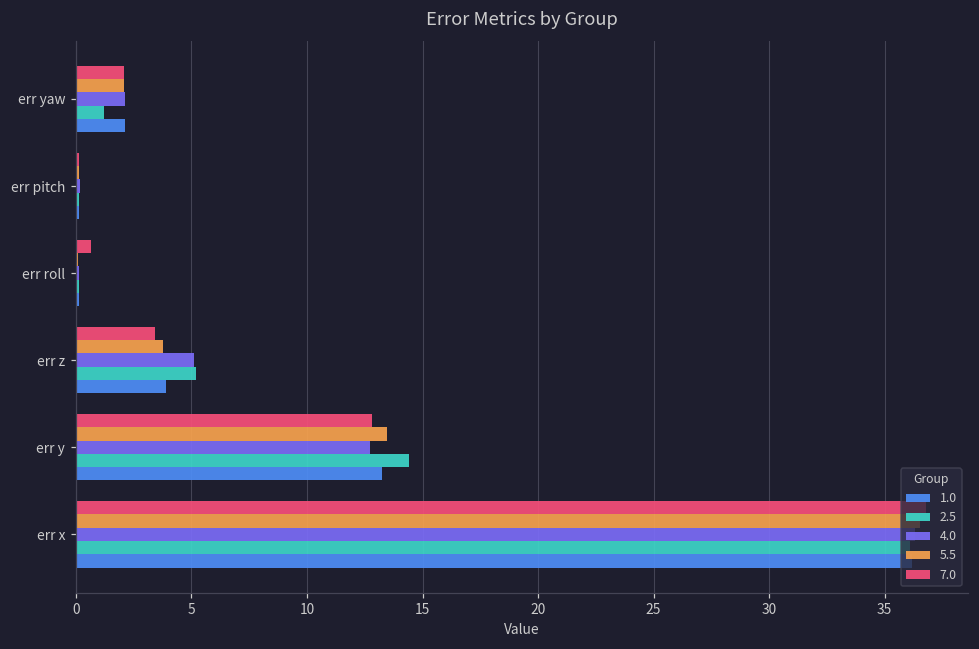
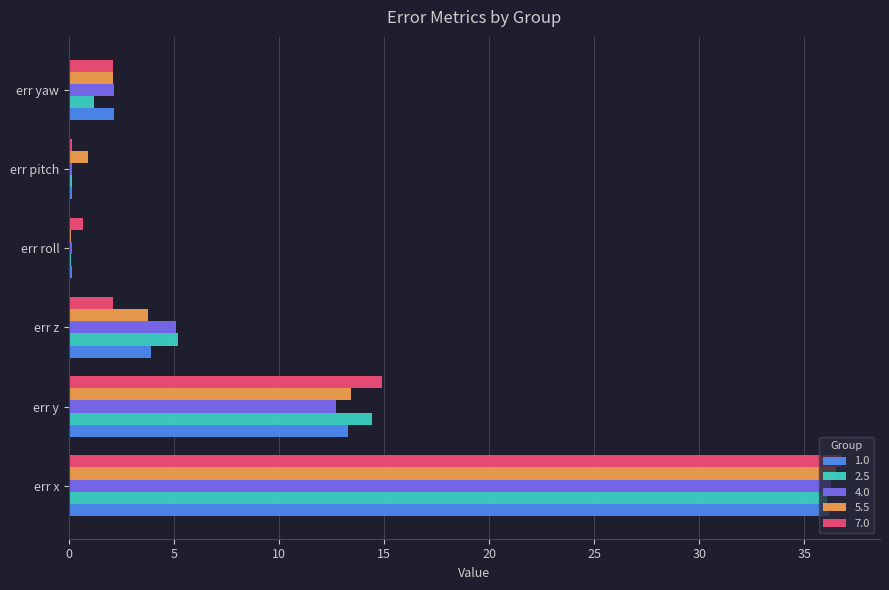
  {
    "2.5": {
      "err yaw": 1.2,
      "err pitch": 0.1,
      "err z": 5.2,
      "err y": 14.4
    },
    "5.5": {
      "err yaw": 2.1,
-     "err pitch": 0.1,
+     "err pitch": 0.9,
      "err z": 3.8,
      "err y": 13.4
    },
    "7.0": {
      "err yaw": 2.1,
      "err pitch": 0.1,
      "err roll": 0.6,
-     "err z": 3.4,
-     "err y": 12.8
+     "err z": 2.1,
+     "err y": 14.9
    }
  }
